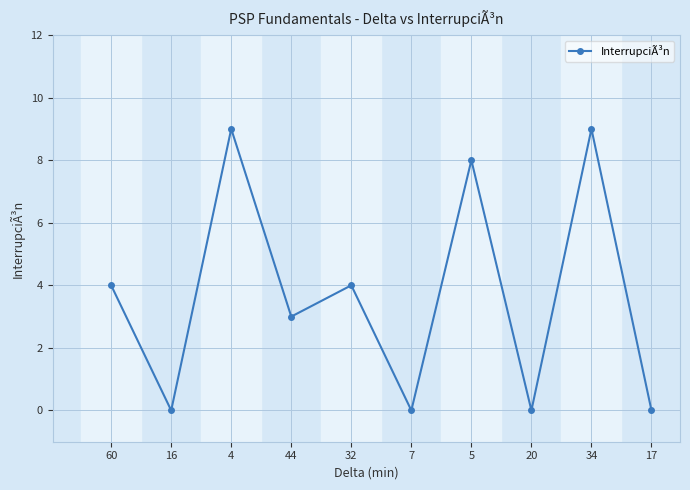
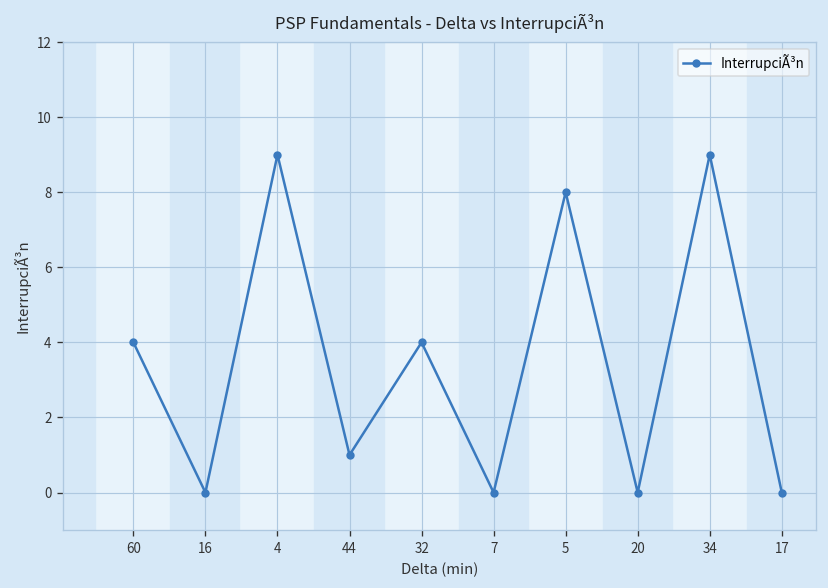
  {
    "60": 4,
    "16": 0,
    "4": 9,
-   "44": 3,
+   "44": 1,
    "32": 4,
    "7": 0,
    "5": 8,
    "20": 0,
    "34": 9,
    "17": 0
  }
